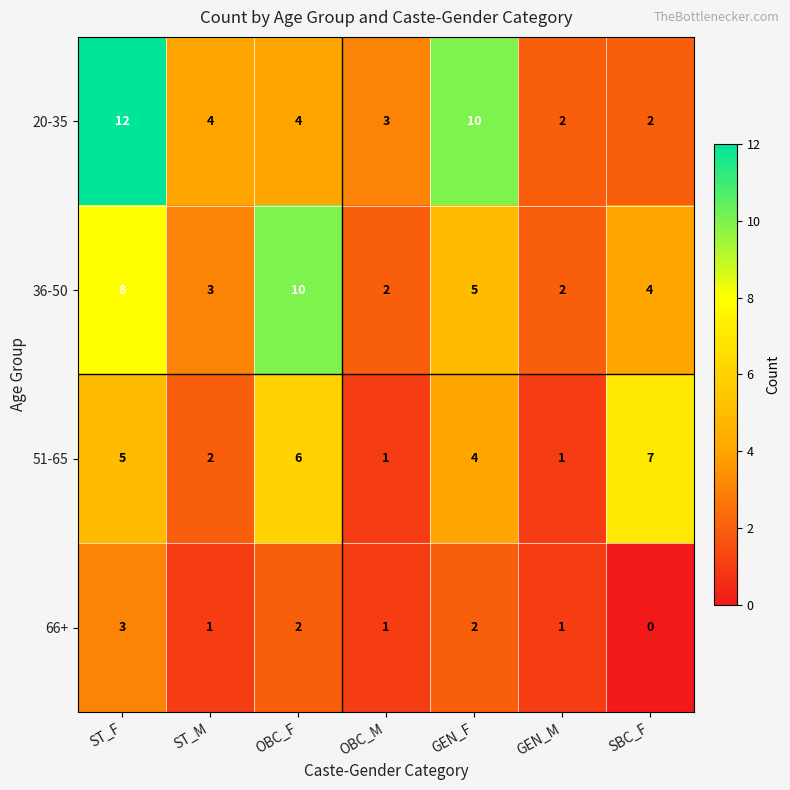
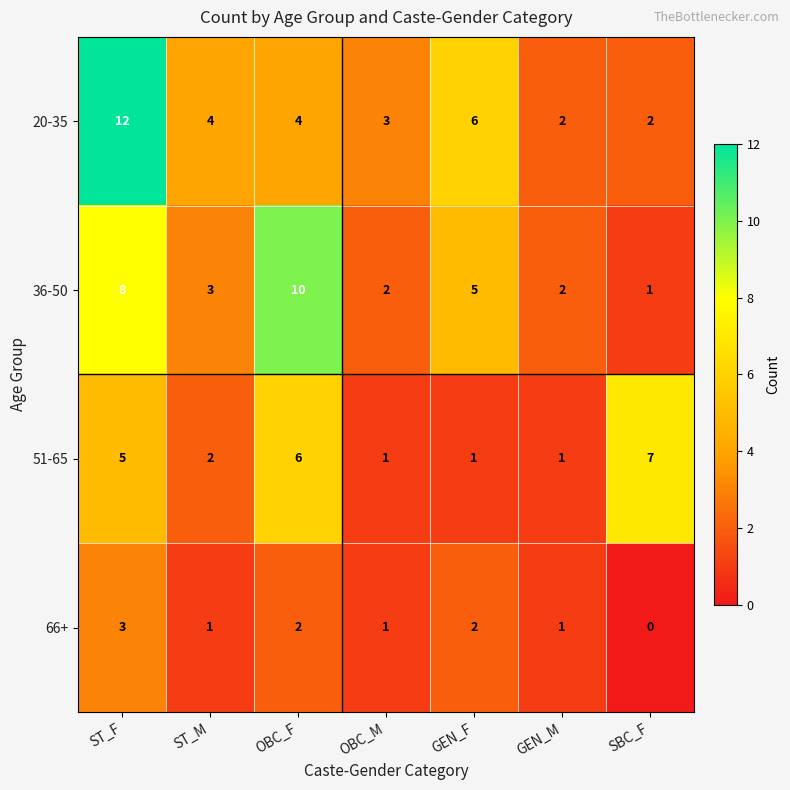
  {
    "20-35": {
      "ST_F": 12,
      "ST_M": 4,
      "OBC_F": 4,
      "OBC_M": 3,
-     "GEN_F": 10,
+     "GEN_F": 6,
      "GEN_M": 2,
      "SBC_F": 2
    },
    "36-50": {
      "ST_F": 8,
      "ST_M": 3,
      "OBC_F": 10,
      "OBC_M": 2,
      "GEN_F": 5,
      "GEN_M": 2,
-     "SBC_F": 4
+     "SBC_F": 1
    },
    "51-65": {
      "ST_F": 5,
      "ST_M": 2,
      "OBC_F": 6,
      "OBC_M": 1,
-     "GEN_F": 4,
+     "GEN_F": 1,
      "GEN_M": 1,
      "SBC_F": 7
    },
    "66+": {
      "ST_F": 3,
      "ST_M": 1,
      "OBC_F": 2,
      "OBC_M": 1,
      "GEN_F": 2,
      "GEN_M": 1,
      "SBC_F": 0
    }
  }
